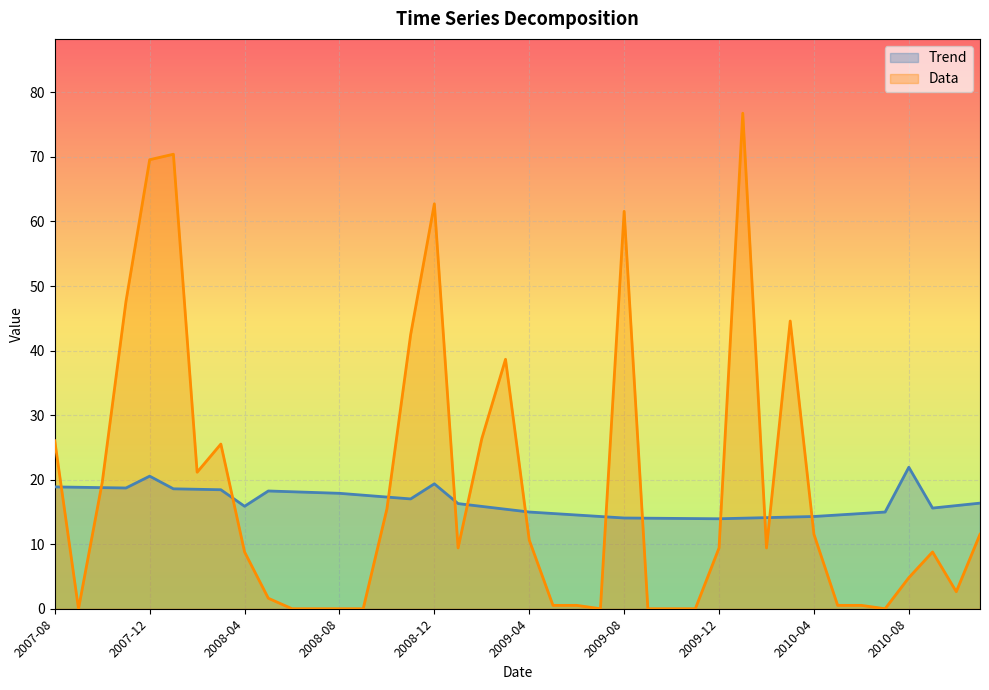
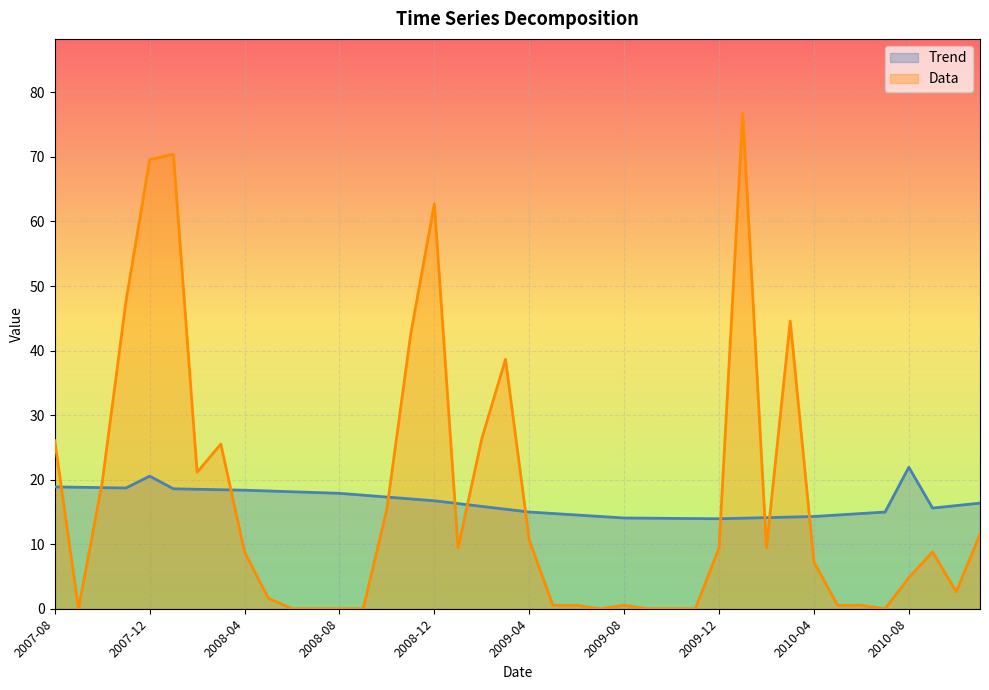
  {
    "Trend": {
      "2007-08": 19,
      "2007-12": 21,
-     "2008-04": 16,
+     "2008-04": 18,
      "2008-08": 18,
-     "2008-12": 19,
+     "2008-12": 17,
      "2009-04": 15,
      "2009-08": 14,
      "2009-12": 14,
      "2010-04": 14,
      "2010-08": 22
    },
    "Data": {
      "2007-08": 26,
      "2007-12": 70,
      "2008-04": 9,
      "2008-08": 0,
      "2008-12": 63,
      "2009-04": 11,
-     "2009-08": 62,
+     "2009-08": 1,
      "2009-12": 9,
-     "2010-04": 12,
+     "2010-04": 7,
      "2010-08": 5
    }
  }
